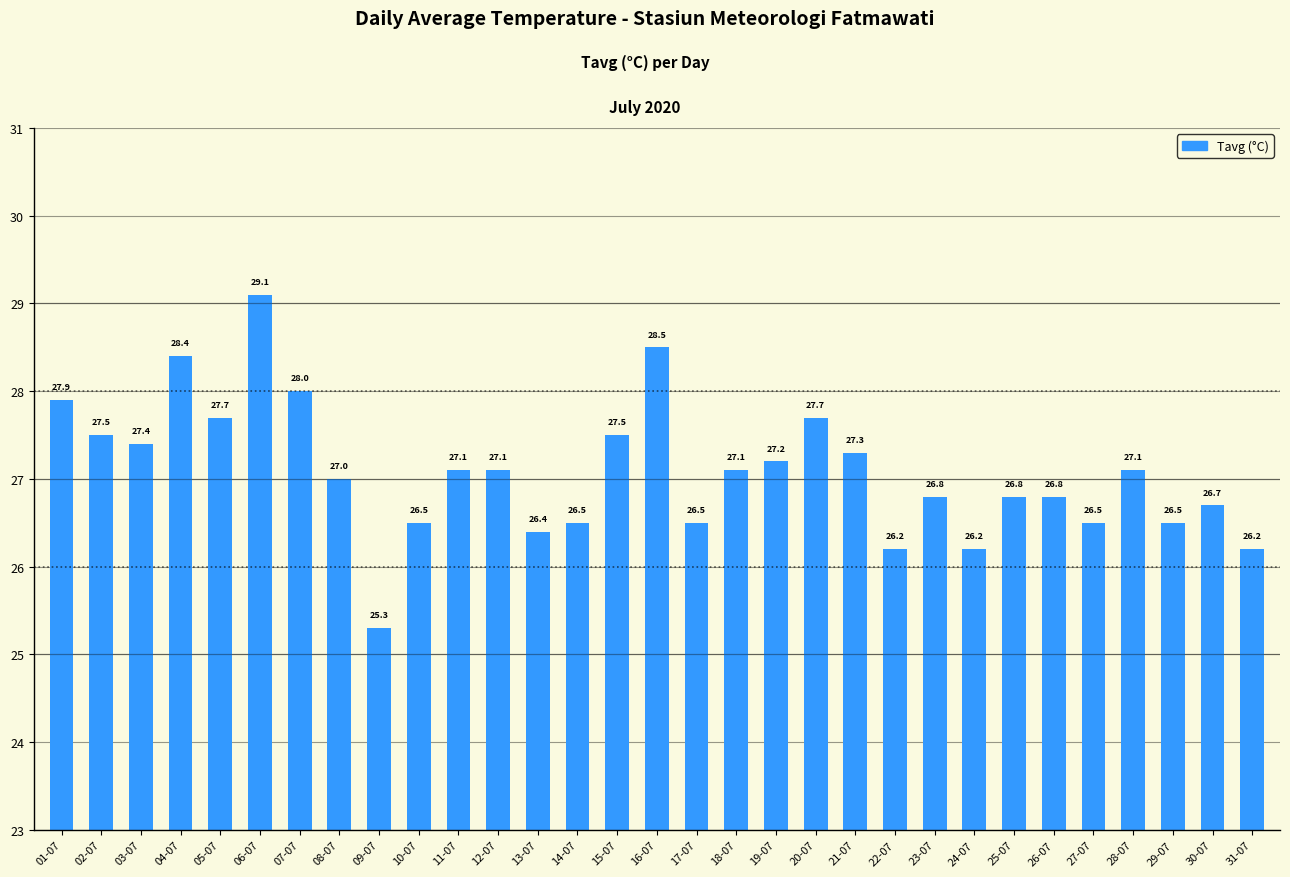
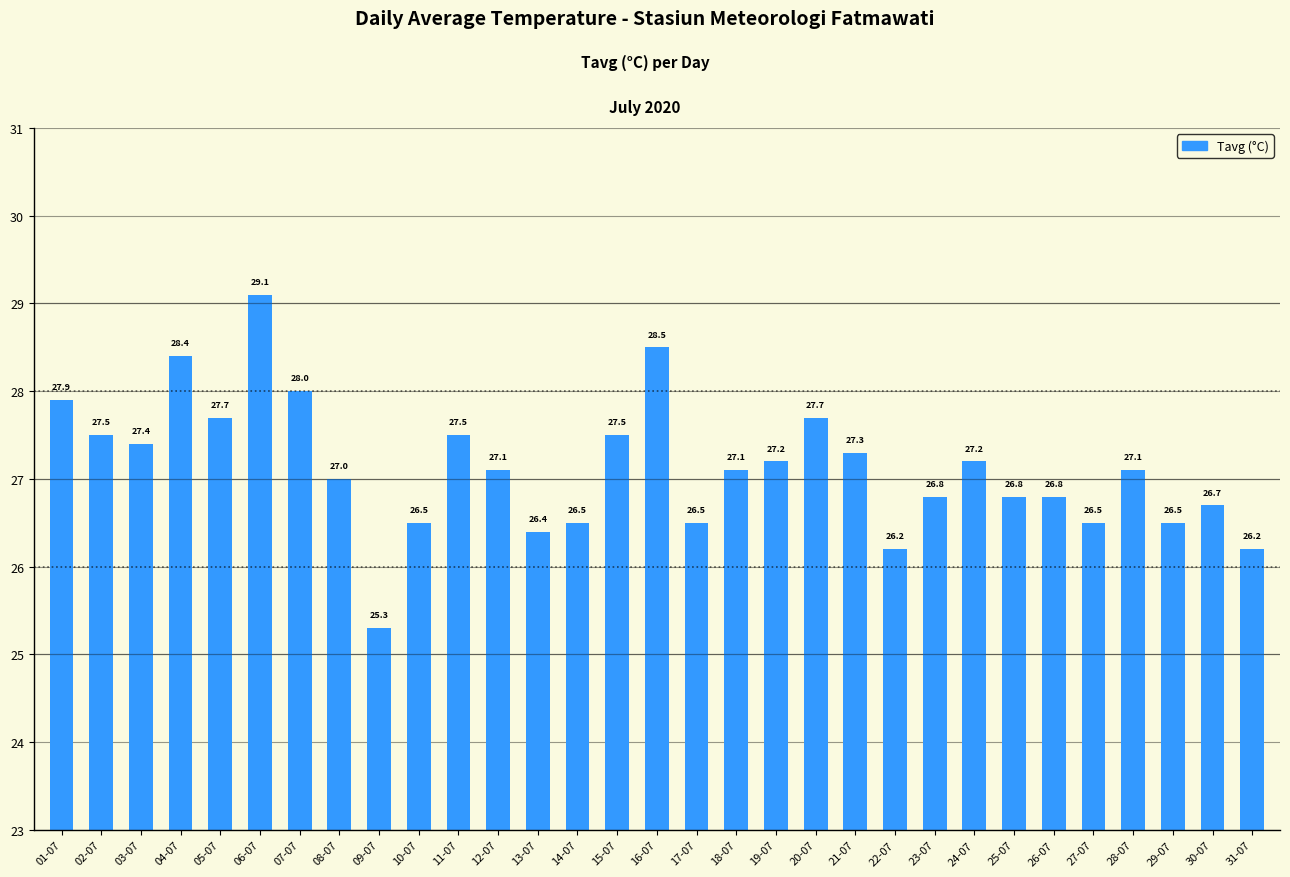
  {
    "01-07": 27.9,
    "02-07": 27.5,
    "03-07": 27.4,
    "04-07": 28.4,
    "05-07": 27.7,
    "06-07": 29.1,
    "07-07": 28.0,
    "08-07": 27.0,
    "09-07": 25.3,
    "10-07": 26.5,
-   "11-07": 27.1,
+   "11-07": 27.5,
    "12-07": 27.1,
    "13-07": 26.4,
    "14-07": 26.5,
    "15-07": 27.5,
    "16-07": 28.5,
    "17-07": 26.5,
    "18-07": 27.1,
    "19-07": 27.2,
    "20-07": 27.7,
    "21-07": 27.3,
    "22-07": 26.2,
    "23-07": 26.8,
-   "24-07": 26.2,
+   "24-07": 27.2,
    "25-07": 26.8,
    "26-07": 26.8,
    "27-07": 26.5,
    "28-07": 27.1,
    "29-07": 26.5,
    "30-07": 26.7,
    "31-07": 26.2
  }
